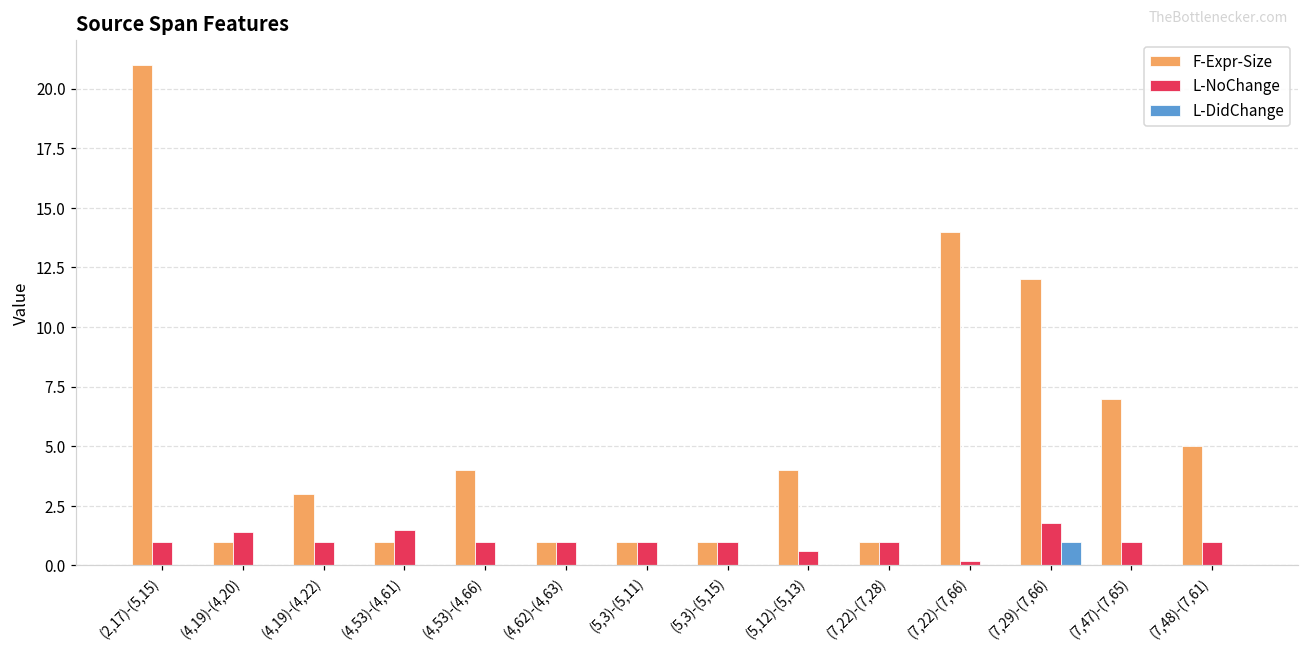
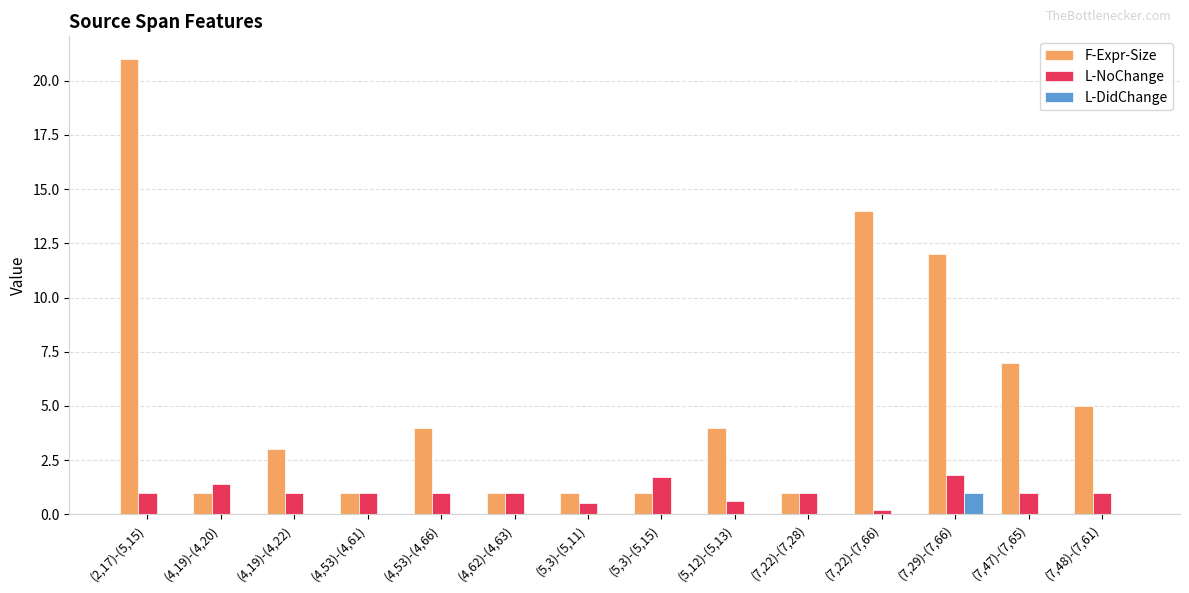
  {
    "F-Expr-Size": {
      "(2,17)-(5,15)": 21.0,
      "(4,19)-(4,20)": 1.0,
      "(4,19)-(4,22)": 3.0,
      "(4,53)-(4,61)": 1.0,
      "(4,53)-(4,66)": 4.0,
      "(4,62)-(4,63)": 1.0,
      "(5,3)-(5,11)": 1.0,
      "(5,3)-(5,15)": 1.0,
      "(5,12)-(5,13)": 4.0,
      "(7,22)-(7,28)": 1.0,
      "(7,22)-(7,66)": 14.0,
      "(7,29)-(7,66)": 12.0,
      "(7,47)-(7,65)": 7.0,
      "(7,48)-(7,61)": 5.0
    },
    "L-NoChange": {
      "(2,17)-(5,15)": 1.0,
      "(4,19)-(4,20)": 1.4,
      "(4,19)-(4,22)": 1.0,
-     "(4,53)-(4,61)": 1.5,
+     "(4,53)-(4,61)": 1.0,
      "(4,53)-(4,66)": 1.0,
      "(4,62)-(4,63)": 1.0,
-     "(5,3)-(5,11)": 1.0,
-     "(5,3)-(5,15)": 1.0,
+     "(5,3)-(5,11)": 0.5,
+     "(5,3)-(5,15)": 1.7,
      "(5,12)-(5,13)": 0.6,
      "(7,22)-(7,28)": 1.0,
      "(7,22)-(7,66)": 0.2,
      "(7,29)-(7,66)": 1.8,
      "(7,47)-(7,65)": 1.0,
      "(7,48)-(7,61)": 1.0
    },
    "L-DidChange": {
      "(2,17)-(5,15)": 0.0,
      "(4,19)-(4,20)": 0.0,
      "(4,19)-(4,22)": 0.0,
      "(4,53)-(4,61)": 0.0,
      "(4,53)-(4,66)": 0.0,
      "(4,62)-(4,63)": 0.0,
      "(5,3)-(5,11)": 0.0,
      "(5,3)-(5,15)": 0.0,
      "(5,12)-(5,13)": 0.0,
      "(7,22)-(7,28)": 0.0,
      "(7,22)-(7,66)": 0.0,
      "(7,29)-(7,66)": 1.0,
      "(7,47)-(7,65)": 0.0,
      "(7,48)-(7,61)": 0.0
    }
  }
